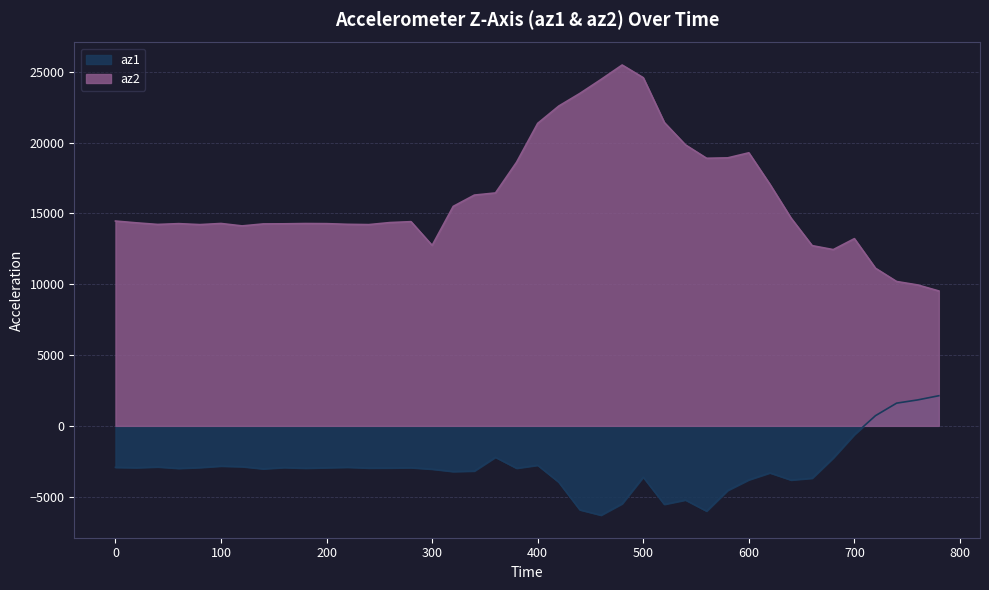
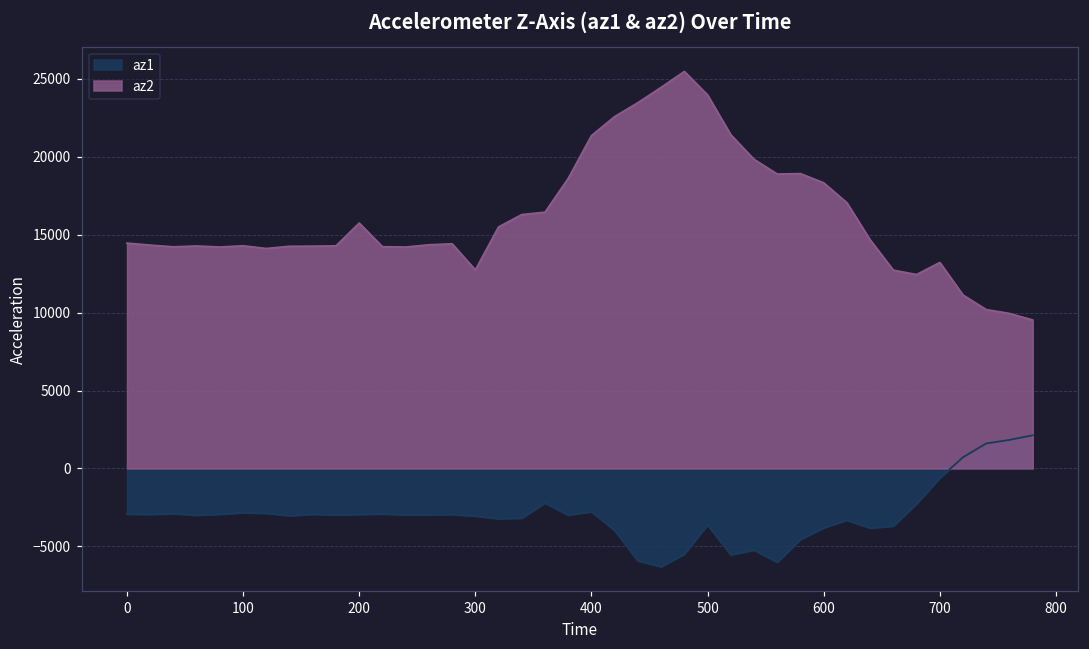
  {
    "az2": {
      "0": 14500,
      "100": 14300,
-     "200": 14300,
+     "200": 15700,
      "300": 12700,
      "400": 21400,
-     "500": 24600,
-     "600": 19300,
+     "500": 24000,
+     "600": 18300,
      "700": 13200
    }
  }
